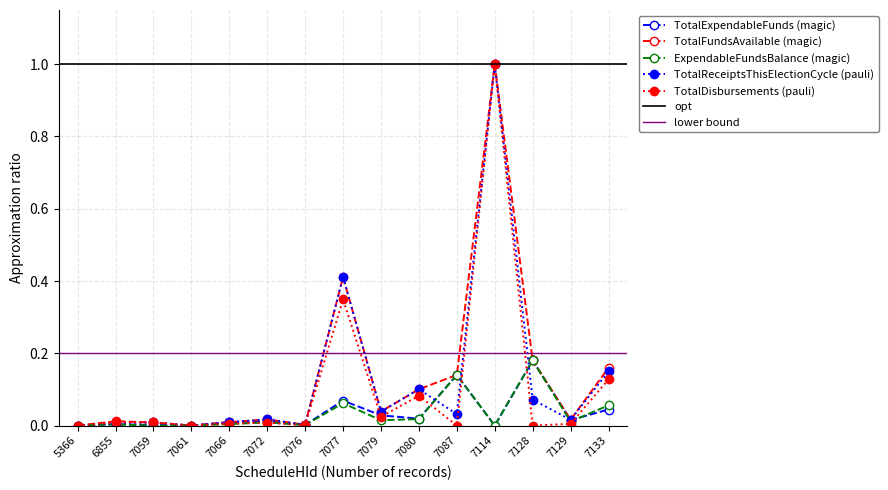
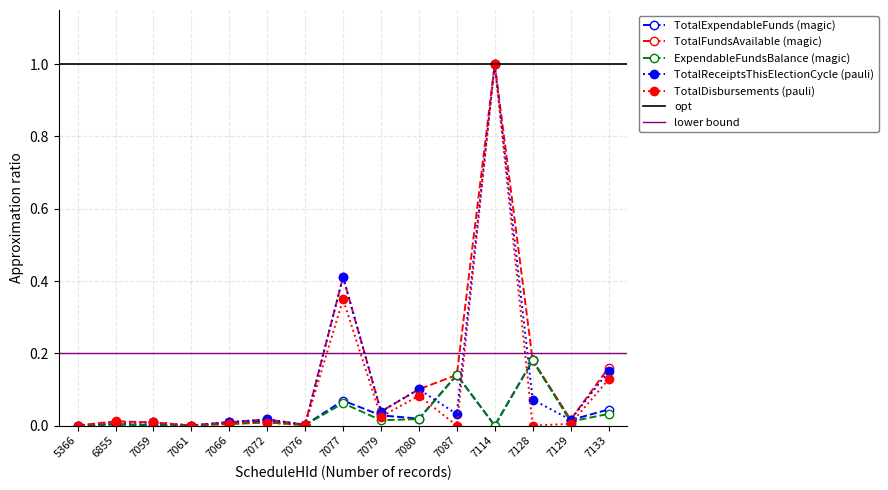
  {
    "ExpendableFundsBalance (magic)": {
      "7077": 0.06,
      "7079": 0.01,
-     "7133": 0.06
+     "7133": 0.03
    }
  }
